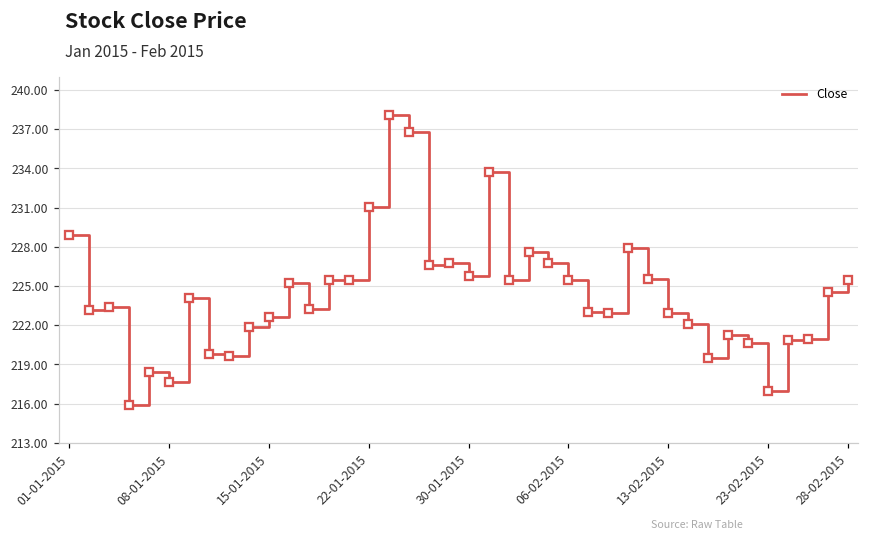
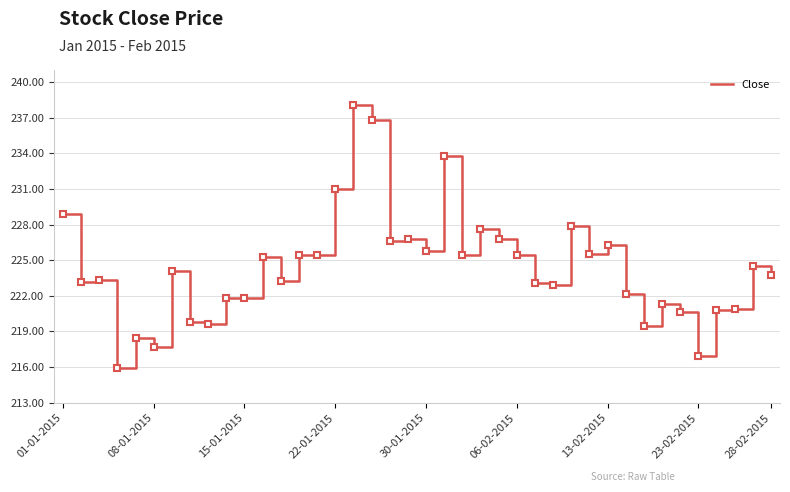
  {
    "01-01-2015": 228.9,
    "08-01-2015": 217.7,
-   "15-01-2015": 222.6,
+   "15-01-2015": 221.8,
    "22-01-2015": 231.0,
    "30-01-2015": 225.8,
    "06-02-2015": 225.4,
-   "13-02-2015": 222.9,
+   "13-02-2015": 226.3,
    "23-02-2015": 217.0,
-   "28-02-2015": 225.4
+   "28-02-2015": 223.8
  }
